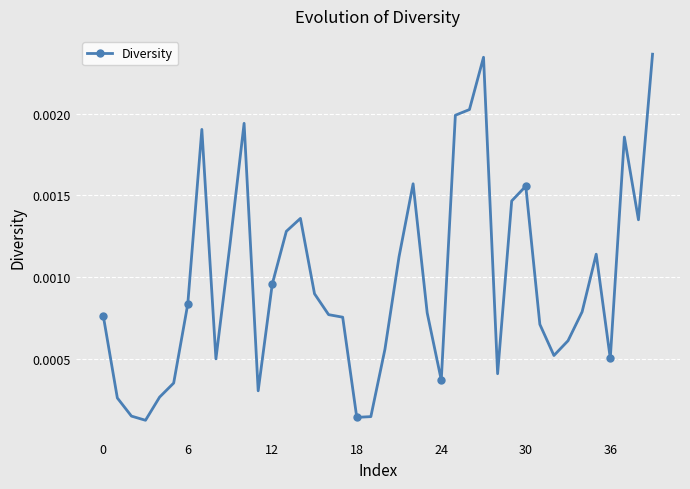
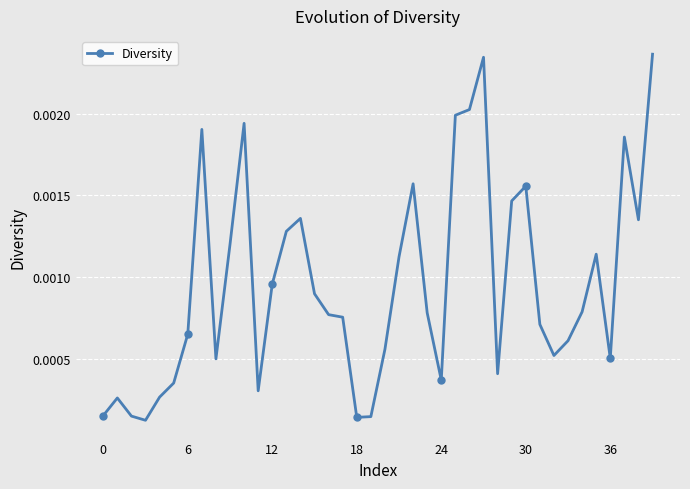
  {
-   "0": 0.00076,
-   "6": 0.00084,
+   "0": 0.00015,
+   "6": 0.00065,
    "12": 0.00096,
    "18": 0.00014,
    "24": 0.00037,
    "30": 0.00156,
    "36": 0.00050
  }
